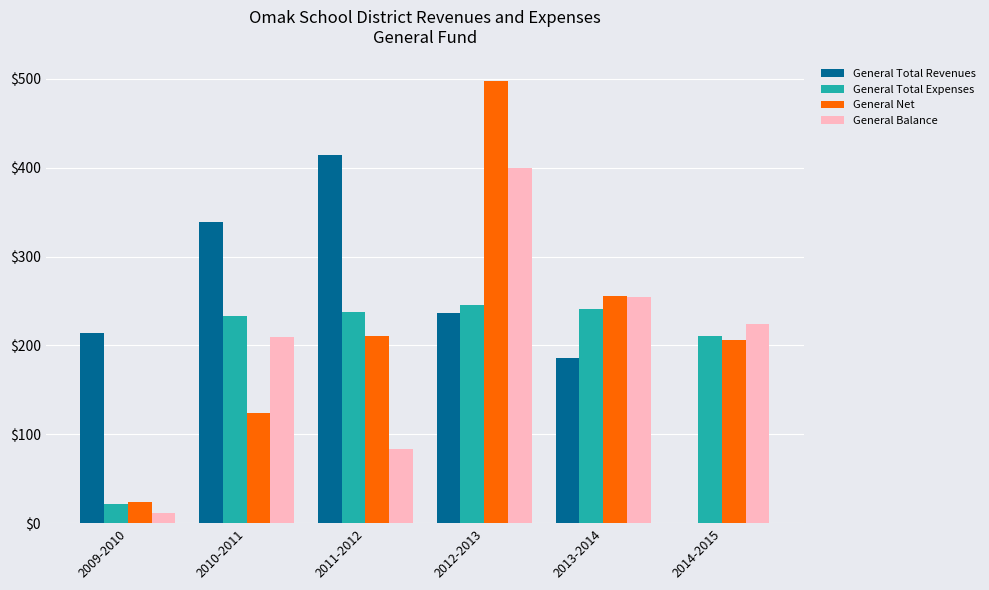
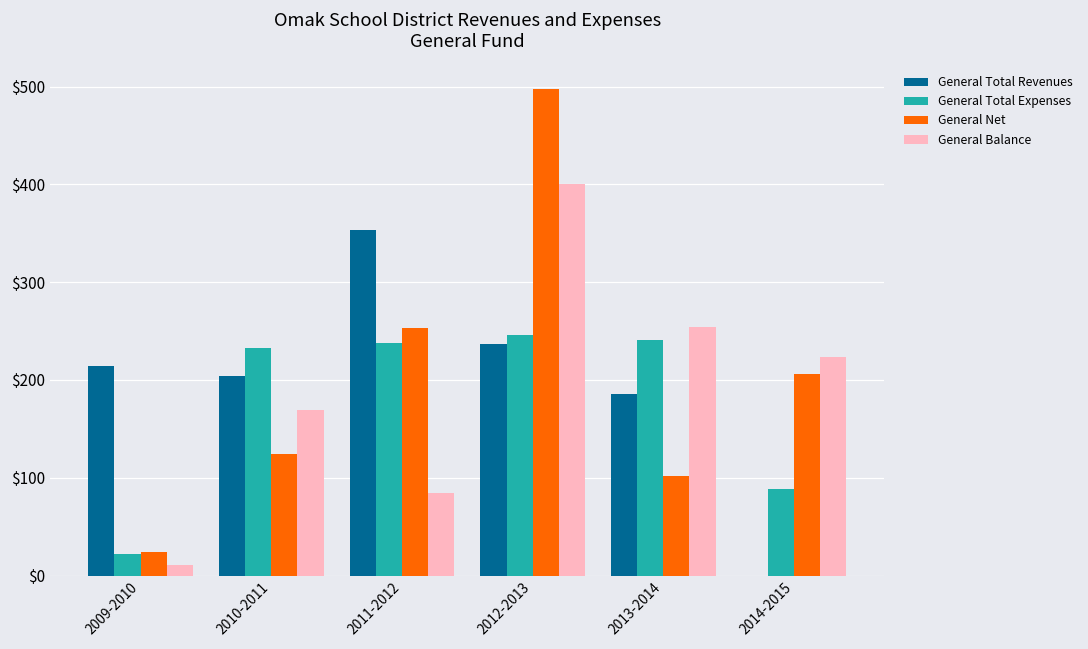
  {
    "General Total Revenues": {
      "2009-2010": "$210",
-     "2010-2011": "$340",
-     "2011-2012": "$410",
+     "2010-2011": "$200",
+     "2011-2012": "$350",
      "2012-2013": "$240",
      "2013-2014": "$190",
      "2014-2015": "$0"
    },
    "General Total Expenses": {
      "2009-2010": "$20",
      "2010-2011": "$230",
      "2011-2012": "$240",
      "2012-2013": "$250",
      "2013-2014": "$240",
-     "2014-2015": "$210"
+     "2014-2015": "$90"
    },
    "General Net": {
      "2009-2010": "$20",
      "2010-2011": "$120",
-     "2011-2012": "$210",
+     "2011-2012": "$250",
      "2012-2013": "$500",
-     "2013-2014": "$260",
+     "2013-2014": "$100",
      "2014-2015": "$210"
    },
    "General Balance": {
      "2009-2010": "$10",
-     "2010-2011": "$210",
+     "2010-2011": "$170",
      "2011-2012": "$80",
      "2012-2013": "$400",
      "2013-2014": "$250",
      "2014-2015": "$220"
    }
  }
